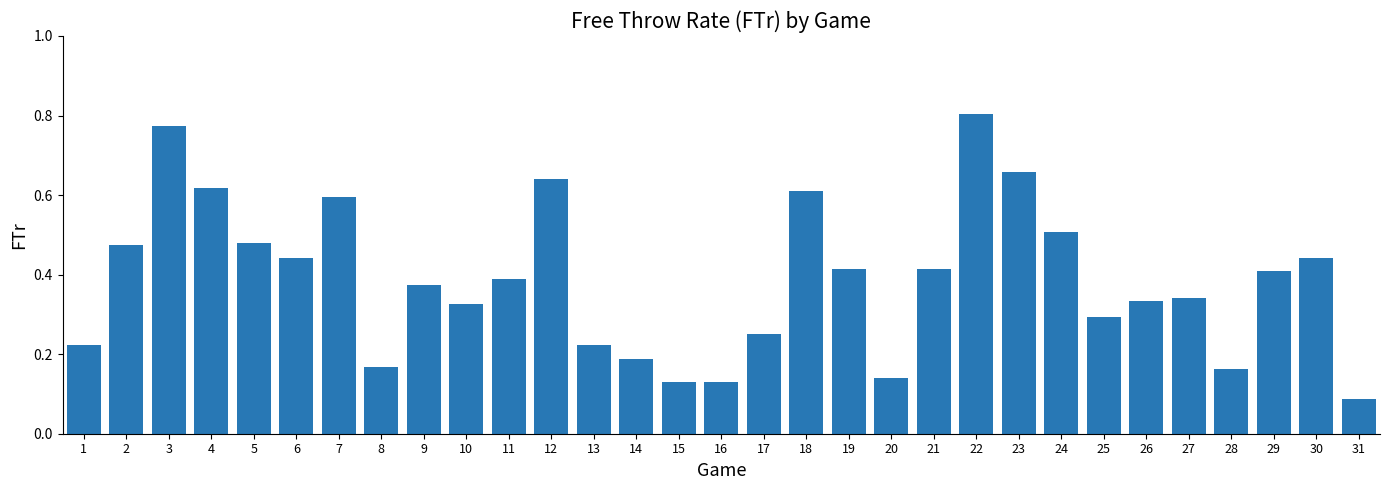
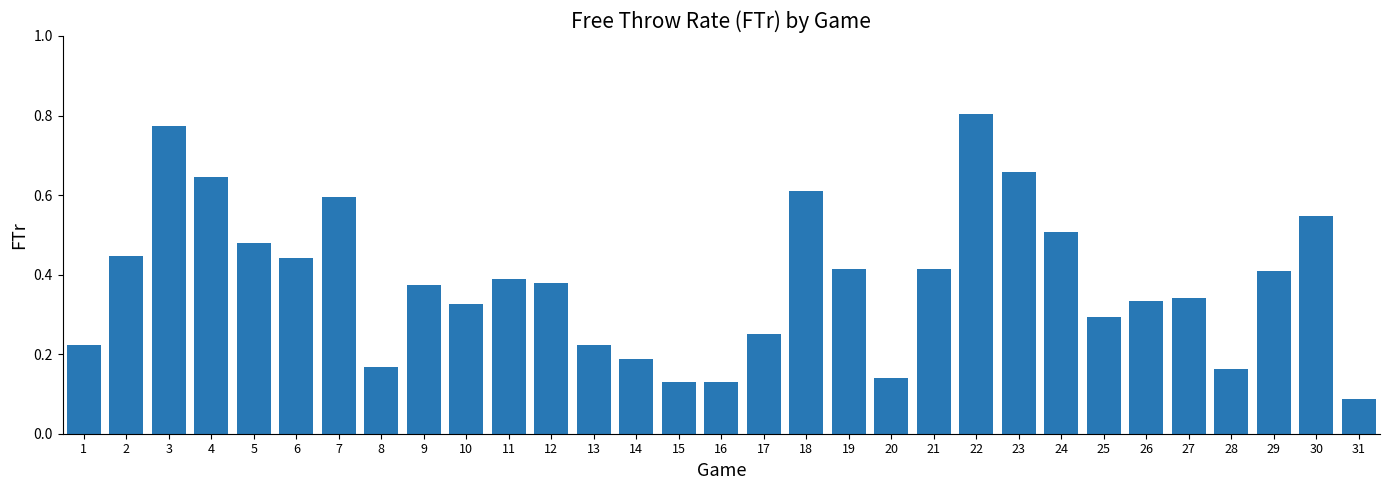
  {
    "1": 0.22,
-   "2": 0.48,
+   "2": 0.45,
    "3": 0.77,
-   "4": 0.62,
+   "4": 0.65,
    "5": 0.48,
    "6": 0.44,
    "7": 0.60,
    "8": 0.17,
    "9": 0.37,
    "10": 0.33,
    "11": 0.39,
-   "12": 0.64,
+   "12": 0.38,
    "13": 0.22,
    "14": 0.19,
    "15": 0.13,
    "16": 0.13,
    "17": 0.25,
    "18": 0.61,
    "19": 0.41,
    "20": 0.14,
    "21": 0.42,
    "22": 0.80,
    "23": 0.66,
    "24": 0.51,
    "25": 0.29,
    "26": 0.33,
    "27": 0.34,
    "28": 0.16,
    "29": 0.41,
-   "30": 0.44,
+   "30": 0.55,
    "31": 0.09
  }
